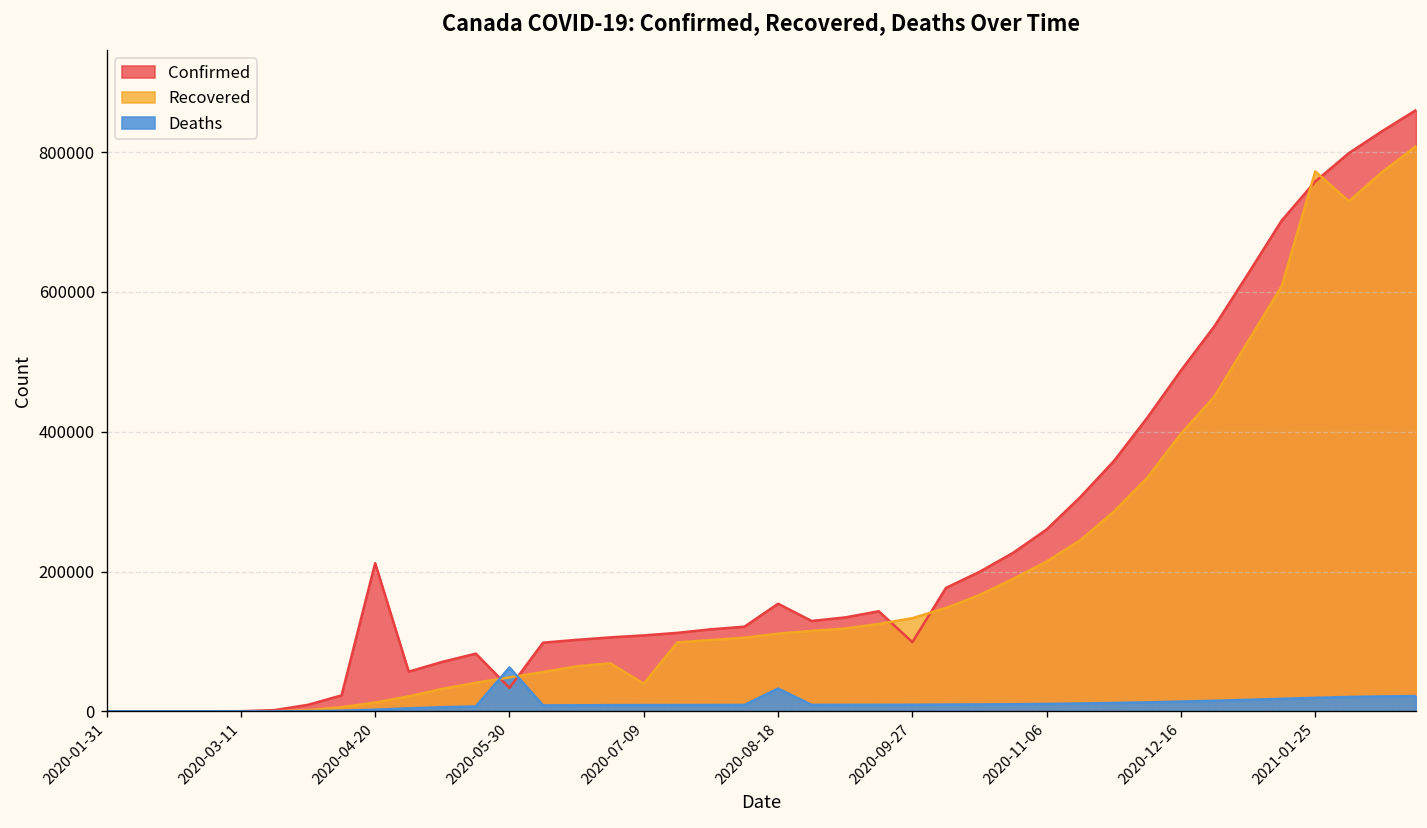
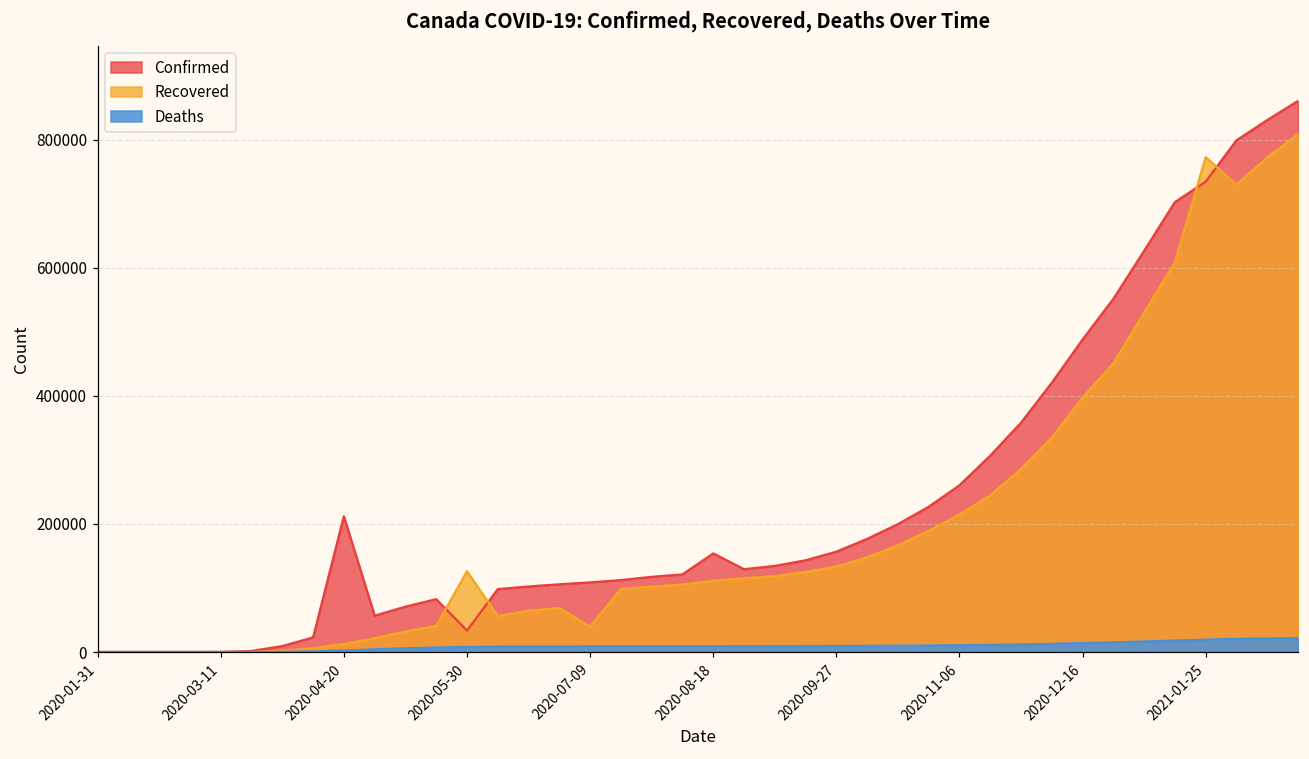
  {
    "Confirmed": {
      "2020-04-20": 210000,
      "2020-05-30": 30000,
      "2020-07-09": 110000,
      "2020-08-18": 150000,
-     "2020-09-27": 100000,
+     "2020-09-27": 160000,
      "2020-11-06": 260000,
      "2020-12-16": 490000,
-     "2021-01-25": 760000
+     "2021-01-25": 730000
    },
    "Recovered": {
      "2020-04-20": 10000,
-     "2020-05-30": 50000,
+     "2020-05-30": 130000,
      "2020-07-09": 40000,
      "2020-08-18": 110000,
      "2020-09-27": 130000,
      "2020-11-06": 210000,
      "2020-12-16": 400000,
      "2021-01-25": 770000
    },
    "Deaths": {
      "2020-04-20": 0,
-     "2020-05-30": 60000,
+     "2020-05-30": 10000,
      "2020-07-09": 10000,
-     "2020-08-18": 30000,
+     "2020-08-18": 10000,
      "2020-09-27": 10000,
      "2020-11-06": 10000,
      "2020-12-16": 10000,
      "2021-01-25": 20000
    }
  }
